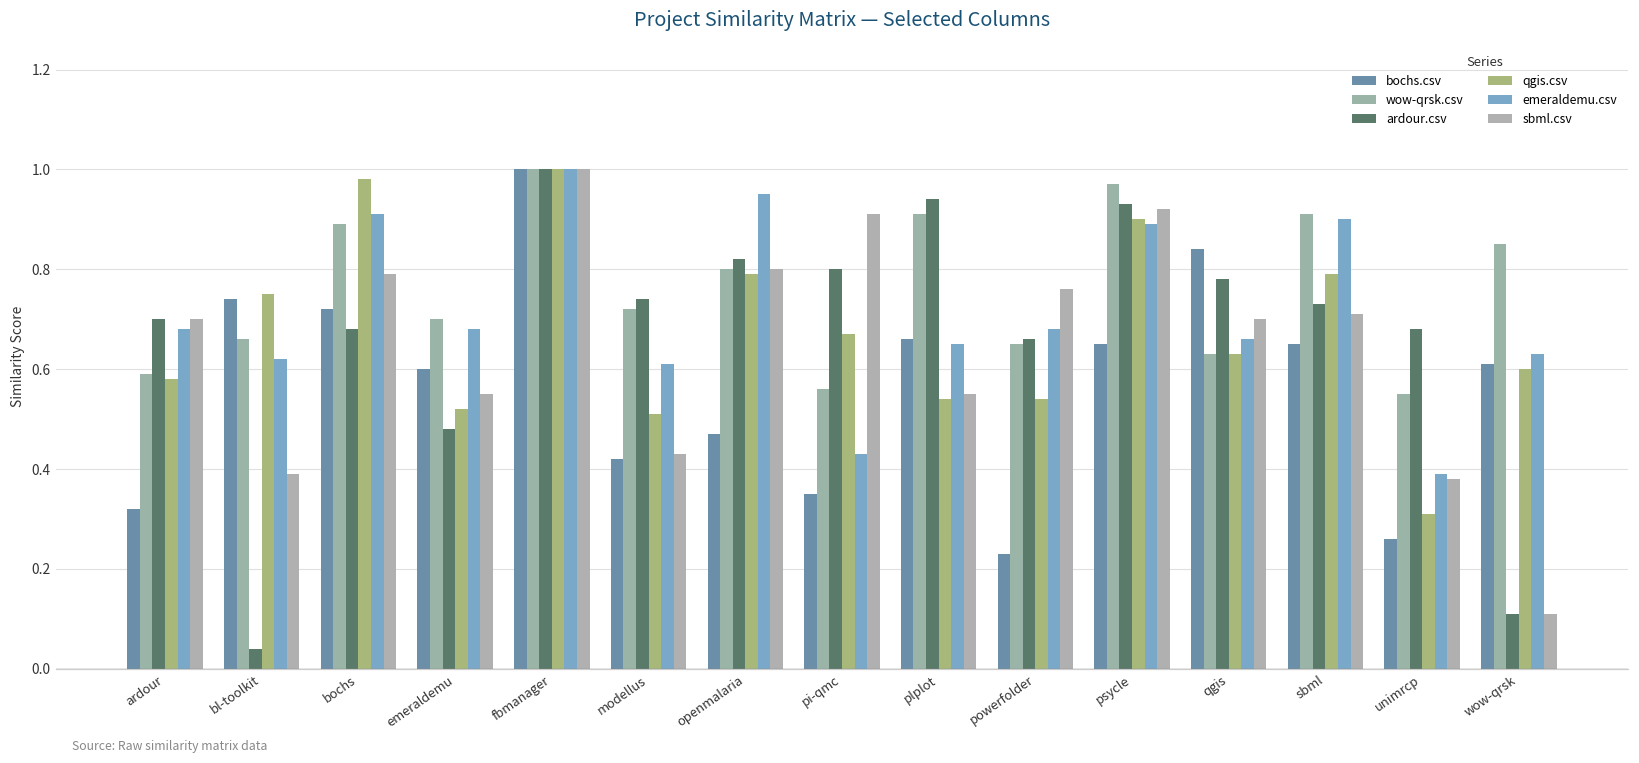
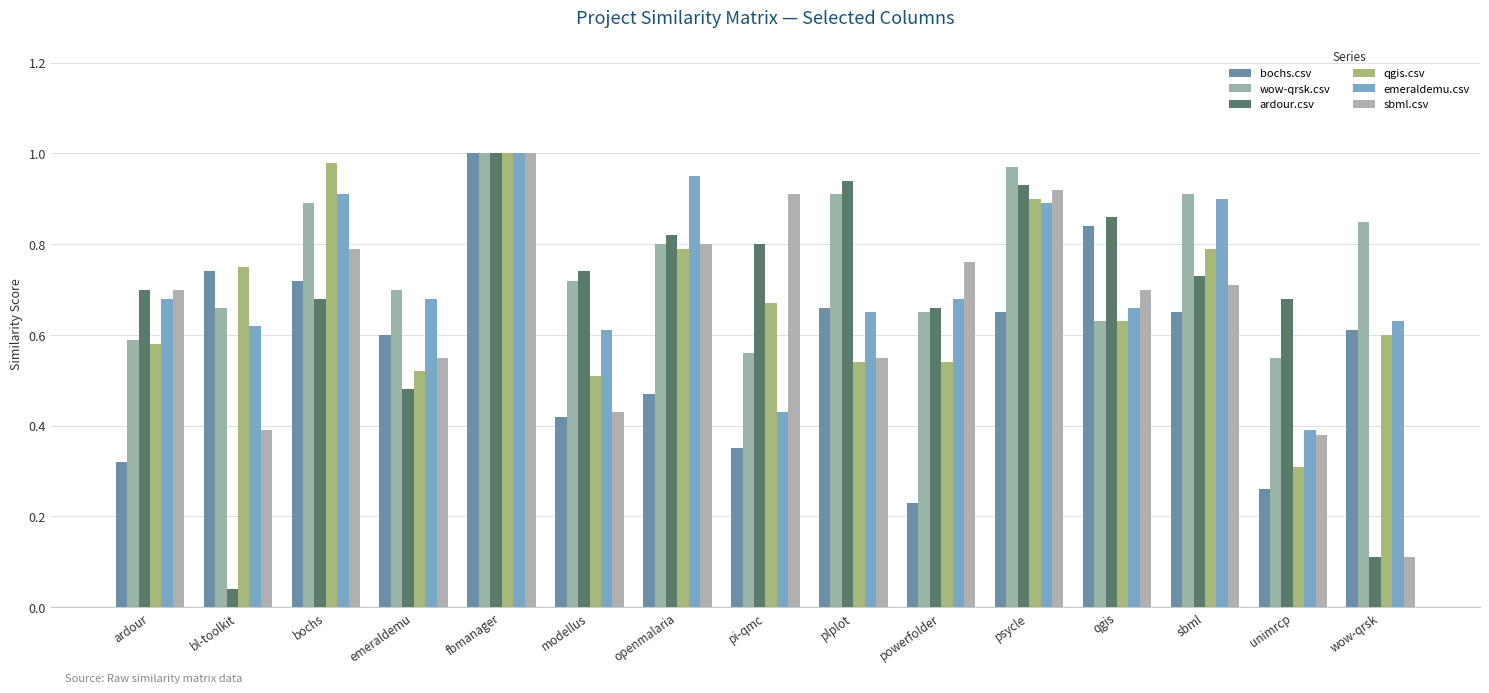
  {
    "ardour.csv": {
      "ardour": 0.70,
      "bl-toolkit": 0.04,
      "bochs": 0.68,
      "emeraldemu": 0.48,
      "fbmanager": 1.00,
      "modellus": 0.74,
      "openmalaria": 0.82,
      "pi-qmc": 0.80,
      "plplot": 0.94,
      "powerfolder": 0.66,
      "psycle": 0.93,
-     "qgis": 0.78,
+     "qgis": 0.86,
      "sbml": 0.73,
      "unimrcp": 0.68,
      "wow-qrsk": 0.11
    }
  }
